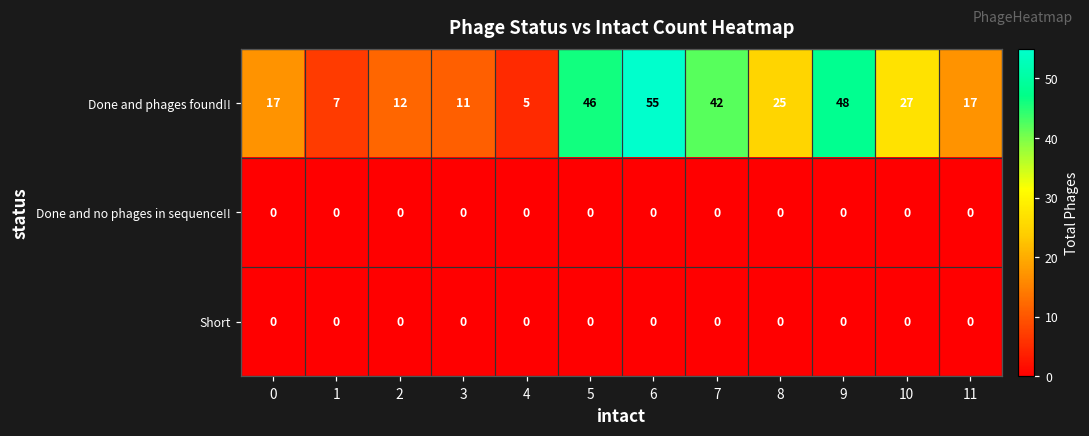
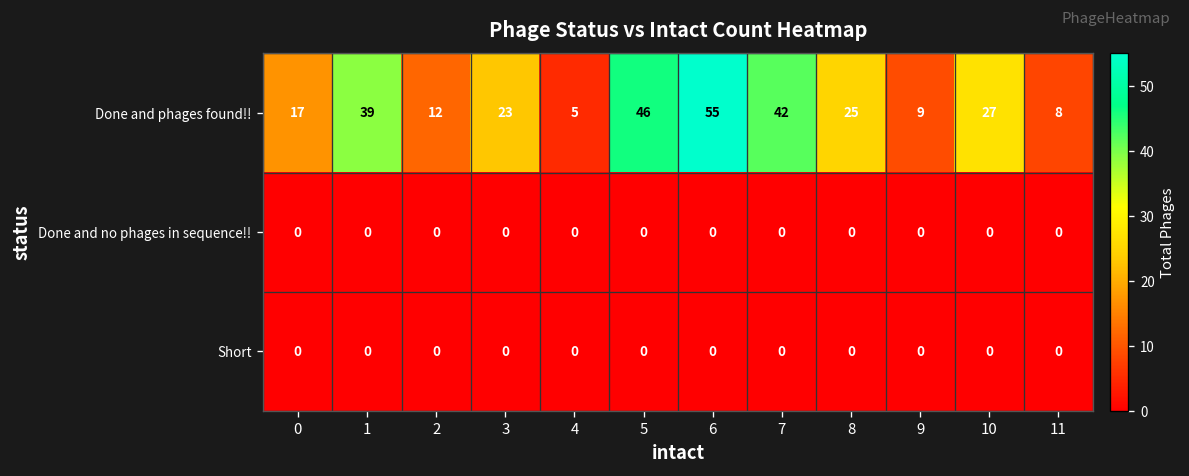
  {
    "Done and phages found!!": {
      "0": 17,
-     "1": 7,
+     "1": 39,
      "2": 12,
-     "3": 11,
+     "3": 23,
      "4": 5,
      "5": 46,
      "6": 55,
      "7": 42,
      "8": 25,
-     "9": 48,
+     "9": 9,
      "10": 27,
-     "11": 17
+     "11": 8
    },
    "Done and no phages in sequence!!": {
      "0": 0,
      "1": 0,
      "2": 0,
      "3": 0,
      "4": 0,
      "5": 0,
      "6": 0,
      "7": 0,
      "8": 0,
      "9": 0,
      "10": 0,
      "11": 0
    },
    "Short": {
      "0": 0,
      "1": 0,
      "2": 0,
      "3": 0,
      "4": 0,
      "5": 0,
      "6": 0,
      "7": 0,
      "8": 0,
      "9": 0,
      "10": 0,
      "11": 0
    }
  }
